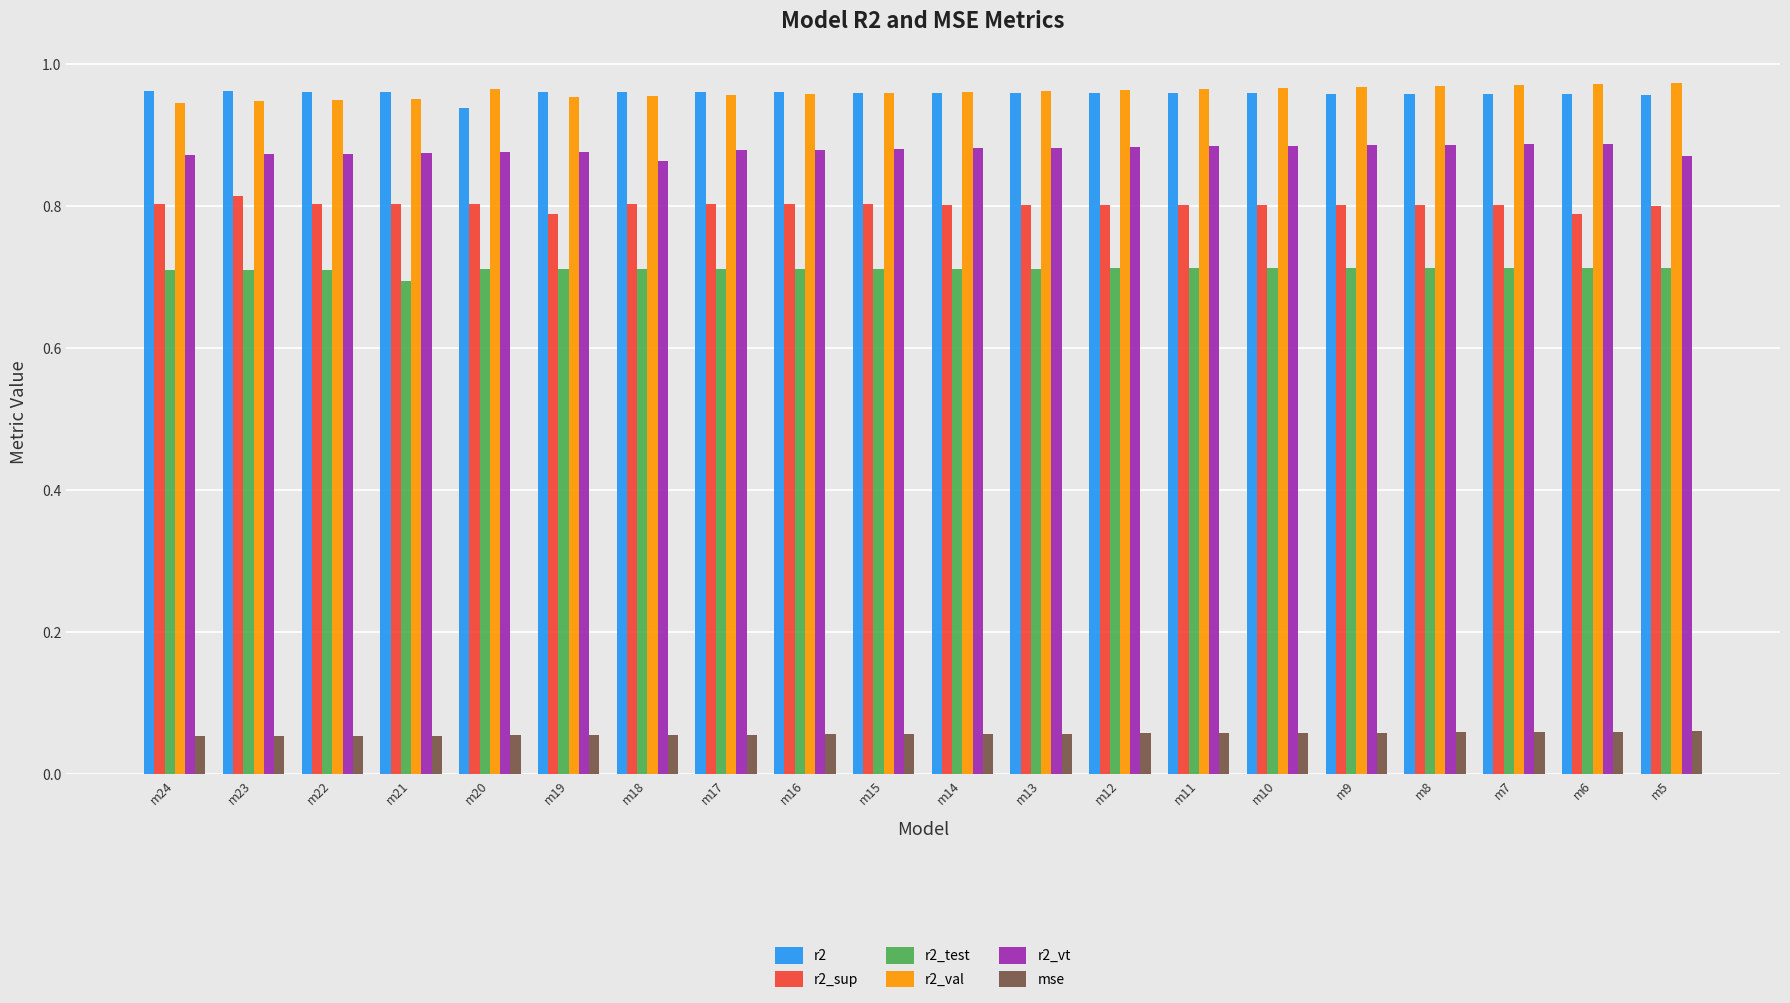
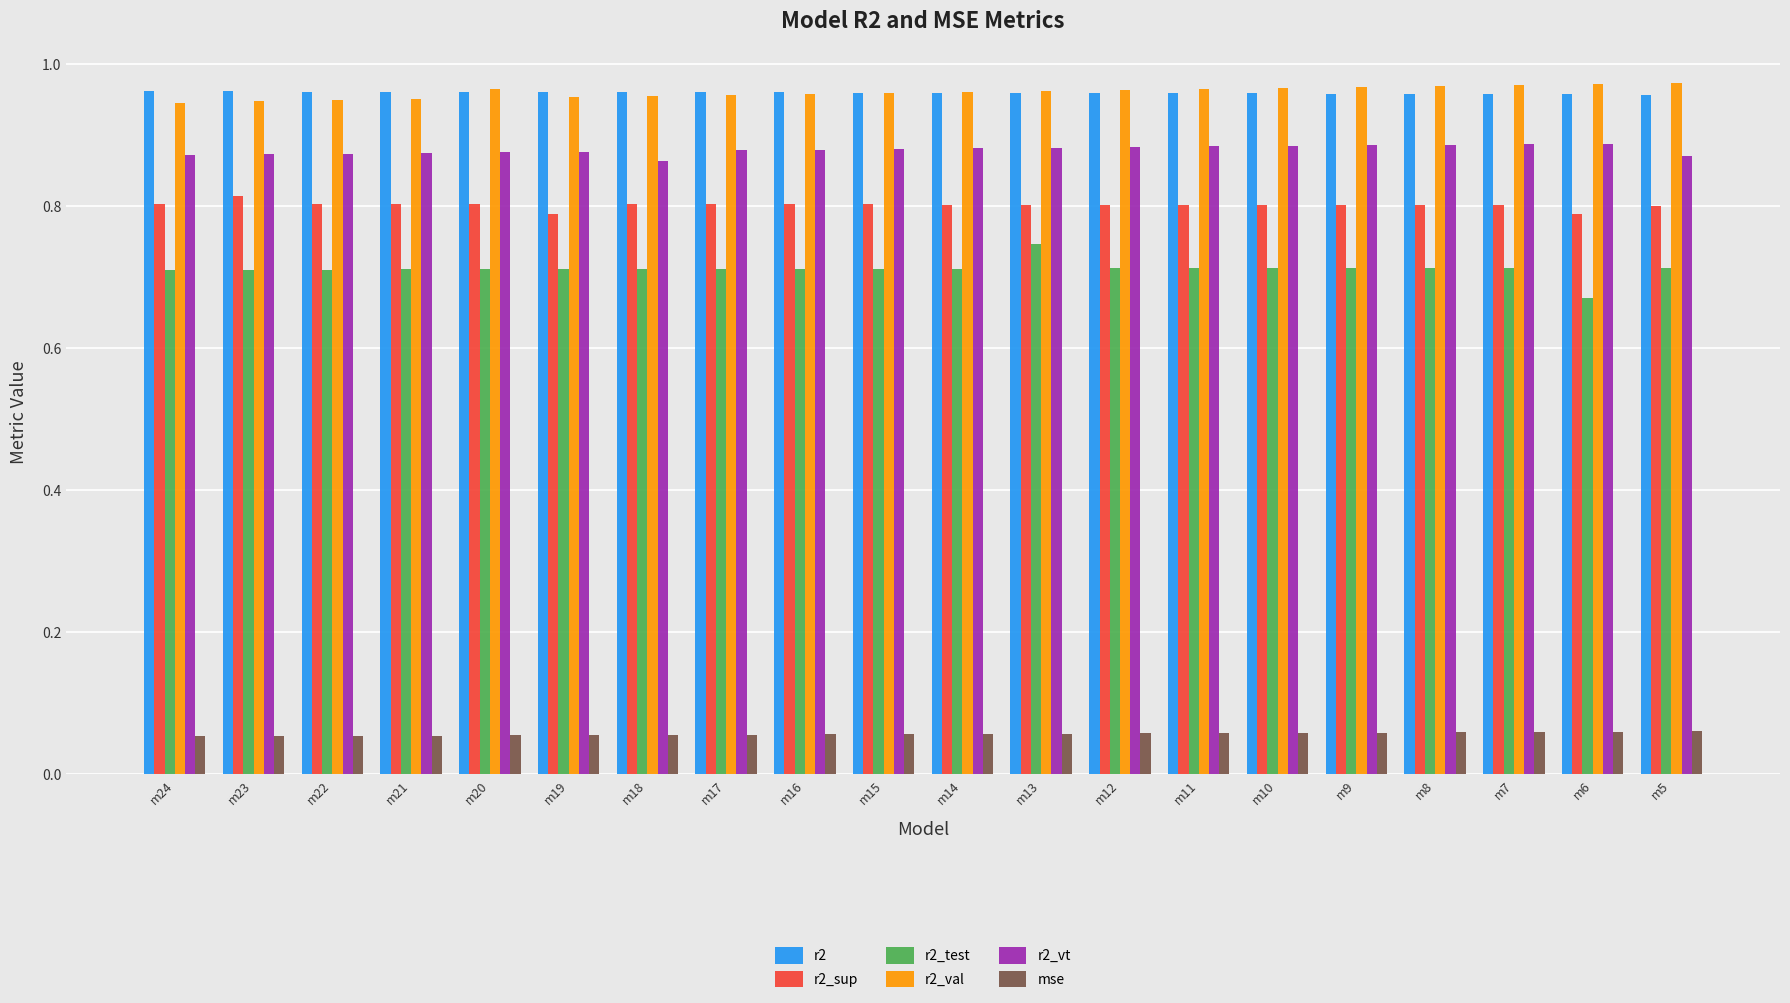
  {
    "r2": {
      "m24": 0.96,
      "m23": 0.96,
      "m22": 0.96,
      "m21": 0.96,
-     "m20": 0.94,
+     "m20": 0.96,
      "m19": 0.96,
      "m18": 0.96,
      "m17": 0.96,
      "m16": 0.96,
      "m15": 0.96,
      "m14": 0.96,
      "m13": 0.96,
      "m12": 0.96,
      "m11": 0.96,
      "m10": 0.96,
      "m9": 0.96,
      "m8": 0.96,
      "m7": 0.96,
      "m6": 0.96,
      "m5": 0.96
    },
    "r2_sup": {
      "m24": 0.80,
      "m23": 0.81,
      "m22": 0.80,
      "m21": 0.80,
      "m20": 0.80,
      "m19": 0.79,
      "m18": 0.80,
      "m17": 0.80,
      "m16": 0.80,
      "m15": 0.80,
      "m14": 0.80,
      "m13": 0.80,
      "m12": 0.80,
      "m11": 0.80,
      "m10": 0.80,
      "m9": 0.80,
      "m8": 0.80,
      "m7": 0.80,
      "m6": 0.79,
      "m5": 0.80
    },
    "r2_test": {
      "m24": 0.71,
      "m23": 0.71,
      "m22": 0.71,
-     "m21": 0.69,
+     "m21": 0.71,
      "m20": 0.71,
      "m19": 0.71,
      "m18": 0.71,
      "m17": 0.71,
      "m16": 0.71,
      "m15": 0.71,
      "m14": 0.71,
-     "m13": 0.71,
+     "m13": 0.75,
      "m12": 0.71,
      "m11": 0.71,
      "m10": 0.71,
      "m9": 0.71,
      "m8": 0.71,
      "m7": 0.71,
-     "m6": 0.71,
+     "m6": 0.67,
      "m5": 0.71
    },
    "r2_val": {
      "m24": 0.95,
      "m23": 0.95,
      "m22": 0.95,
      "m21": 0.95,
      "m20": 0.97,
      "m19": 0.95,
      "m18": 0.96,
      "m17": 0.96,
      "m16": 0.96,
      "m15": 0.96,
      "m14": 0.96,
      "m13": 0.96,
      "m12": 0.96,
      "m11": 0.97,
      "m10": 0.97,
      "m9": 0.97,
      "m8": 0.97,
      "m7": 0.97,
      "m6": 0.97,
      "m5": 0.97
    },
    "r2_vt": {
      "m24": 0.87,
      "m23": 0.87,
      "m22": 0.87,
      "m21": 0.88,
      "m20": 0.88,
      "m19": 0.88,
      "m18": 0.86,
      "m17": 0.88,
      "m16": 0.88,
      "m15": 0.88,
      "m14": 0.88,
      "m13": 0.88,
      "m12": 0.88,
      "m11": 0.88,
      "m10": 0.89,
      "m9": 0.89,
      "m8": 0.89,
      "m7": 0.89,
      "m6": 0.89,
      "m5": 0.87
    },
    "mse": {
      "m24": 0.05,
      "m23": 0.05,
      "m22": 0.05,
      "m21": 0.05,
      "m20": 0.05,
      "m19": 0.06,
      "m18": 0.06,
      "m17": 0.06,
      "m16": 0.06,
      "m15": 0.06,
      "m14": 0.06,
      "m13": 0.06,
      "m12": 0.06,
      "m11": 0.06,
      "m10": 0.06,
      "m9": 0.06,
      "m8": 0.06,
      "m7": 0.06,
      "m6": 0.06,
      "m5": 0.06
    }
  }
